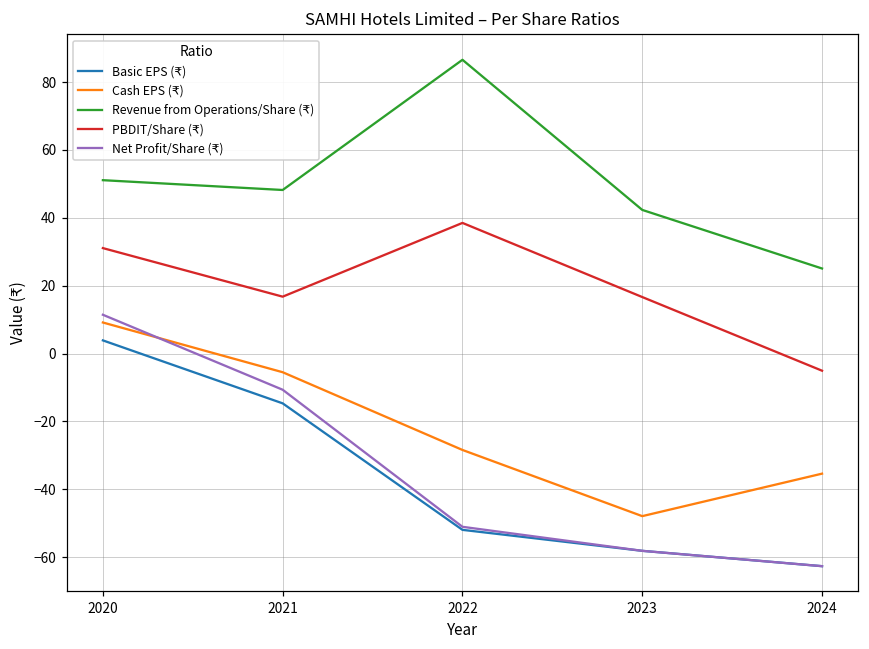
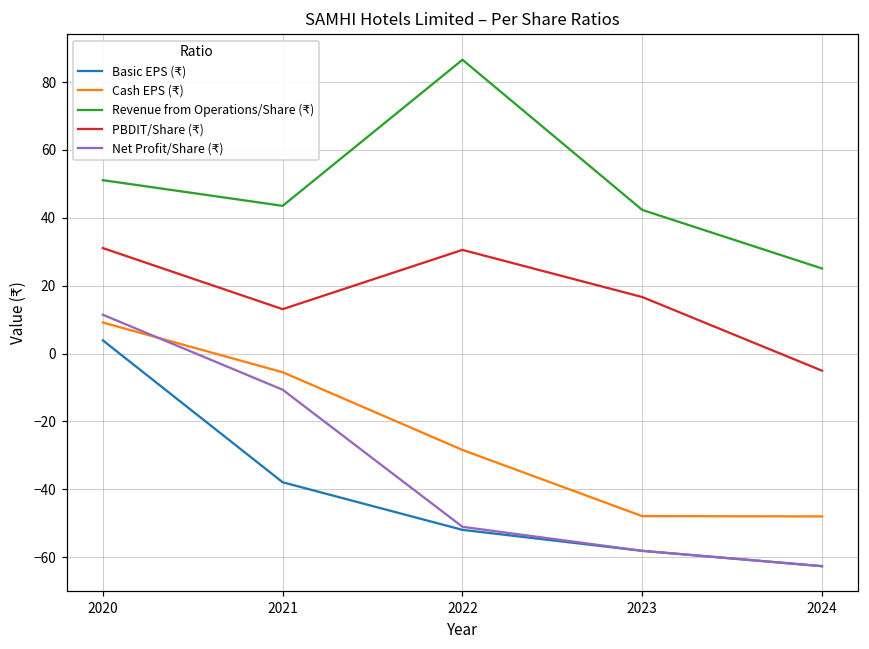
  {
    "Basic EPS (₹)": {
      "2020": 4,
-     "2021": -15,
+     "2021": -38,
      "2022": -52
    },
    "Cash EPS (₹)": {
      "2020": 9,
      "2021": -6,
      "2022": -28,
      "2023": -48,
-     "2024": -35
+     "2024": -48
    },
    "Revenue from Operations/Share (₹)": {
      "2020": 51,
-     "2021": 48,
+     "2021": 44,
      "2022": 87,
      "2023": 42,
      "2024": 25
    },
    "PBDIT/Share (₹)": {
      "2020": 31,
-     "2021": 17,
-     "2022": 38,
+     "2021": 13,
+     "2022": 31,
      "2023": 17,
      "2024": -5
    },
    "Net Profit/Share (₹)": {
      "2020": 11,
      "2021": -11,
      "2022": -51
    }
  }
